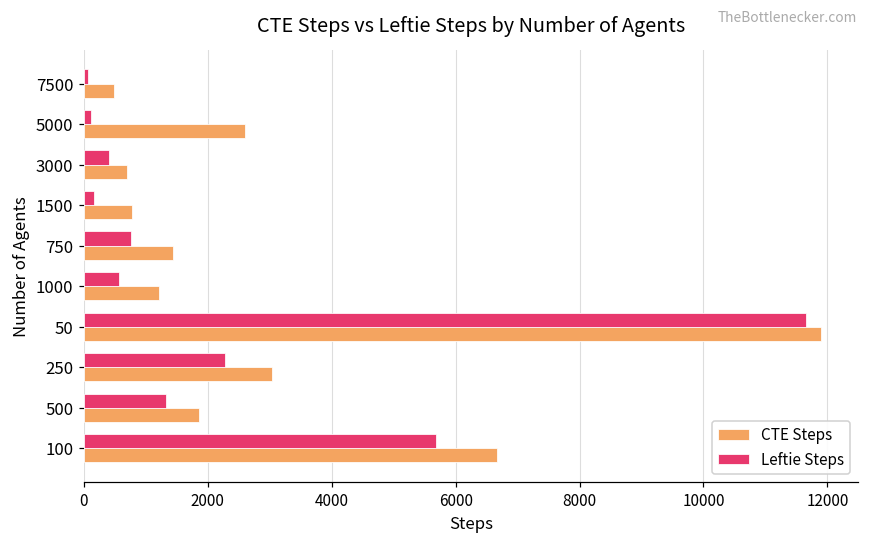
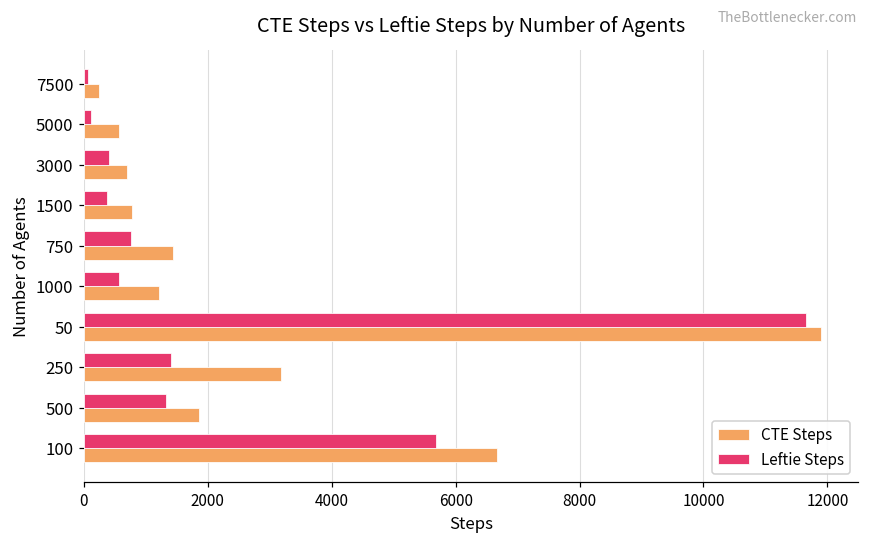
  {
    "CTE Steps": {
-     "7500": 500,
-     "5000": 2600,
+     "7500": 200,
+     "5000": 600,
      "3000": 700,
      "1500": 800,
      "750": 1400,
      "1000": 1200,
      "50": 11900,
-     "250": 3000,
+     "250": 3200,
      "500": 1900,
      "100": 6700
    },
    "Leftie Steps": {
      "7500": 100,
      "5000": 100,
      "3000": 400,
-     "1500": 200,
+     "1500": 400,
      "750": 800,
      "1000": 600,
      "50": 11700,
-     "250": 2300,
+     "250": 1400,
      "500": 1300,
      "100": 5700
    }
  }
